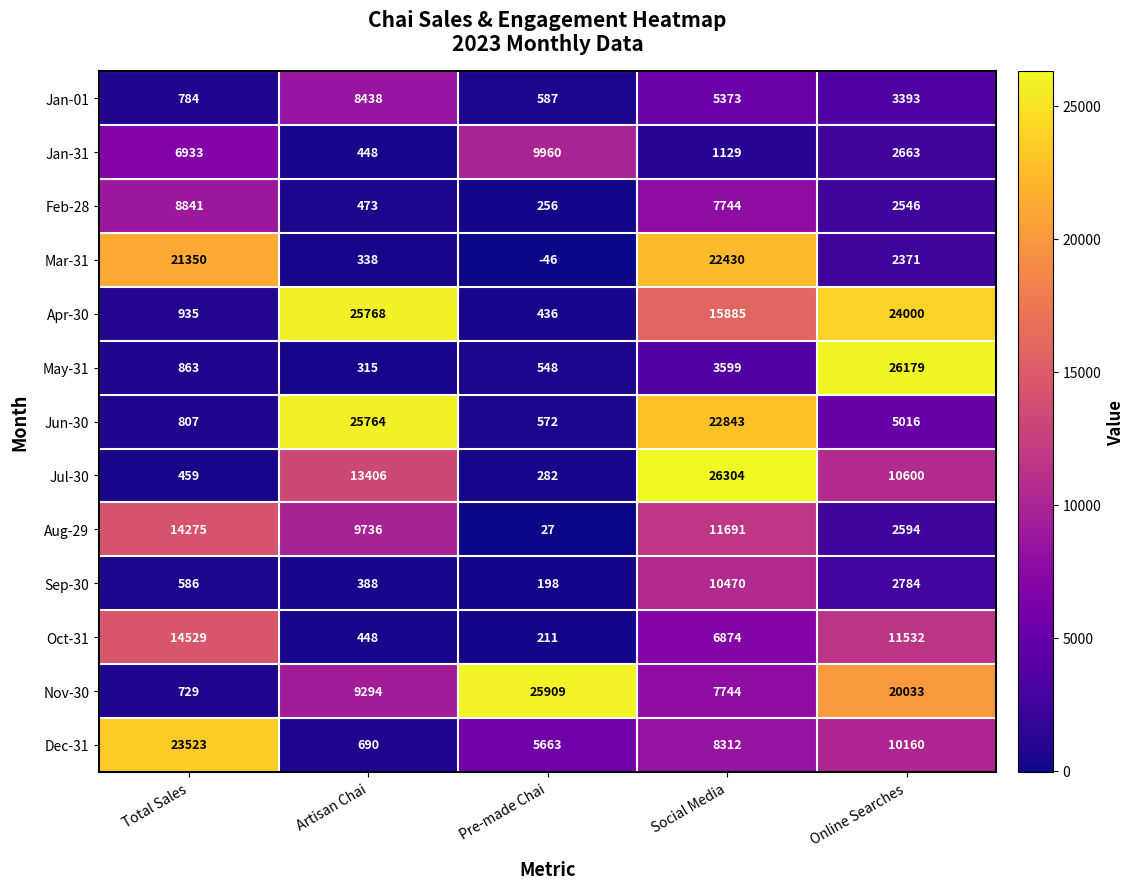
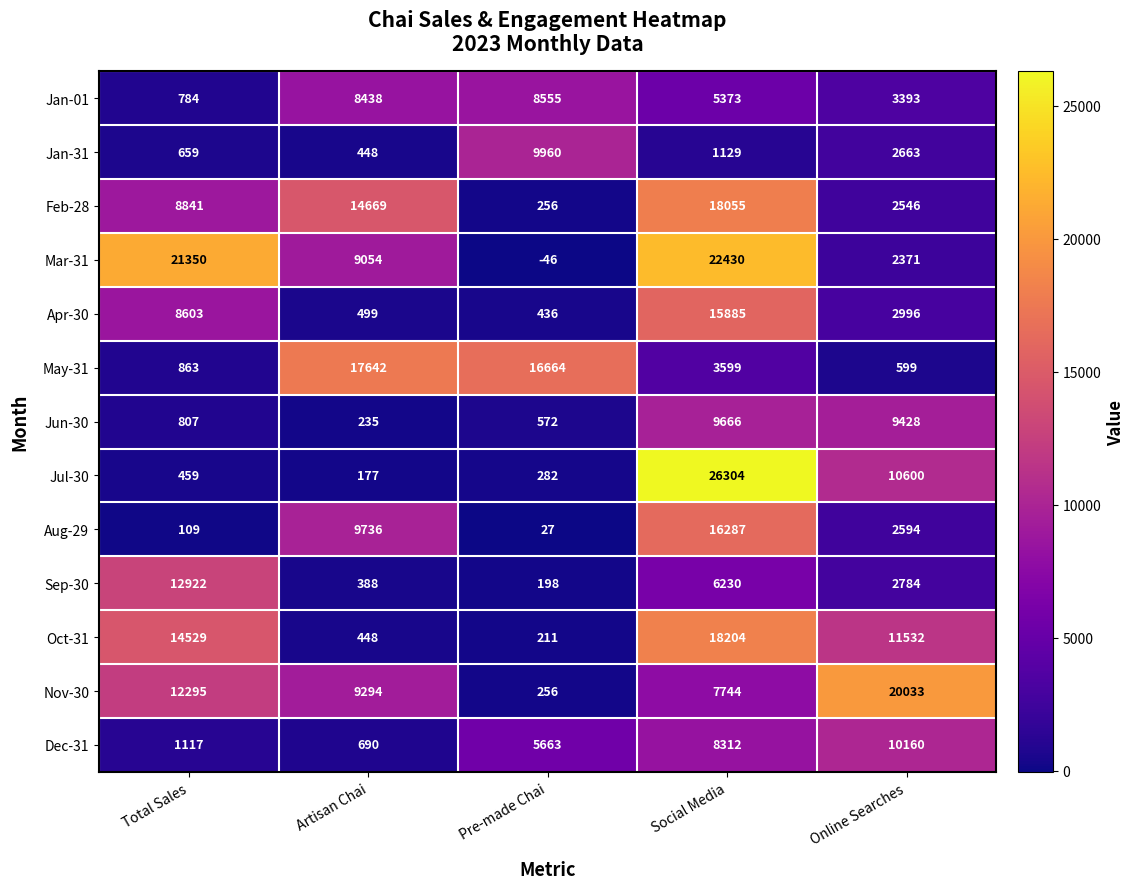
  {
    "Jan-01": {
      "Total Sales": 784,
      "Artisan Chai": 8438,
-     "Pre-made Chai": 587,
+     "Pre-made Chai": 8555,
      "Social Media": 5373,
      "Online Searches": 3393
    },
    "Jan-31": {
-     "Total Sales": 6933,
+     "Total Sales": 659,
      "Artisan Chai": 448,
      "Pre-made Chai": 9960,
      "Social Media": 1129,
      "Online Searches": 2663
    },
    "Feb-28": {
      "Total Sales": 8841,
-     "Artisan Chai": 473,
+     "Artisan Chai": 14669,
      "Pre-made Chai": 256,
-     "Social Media": 7744,
+     "Social Media": 18055,
      "Online Searches": 2546
    },
    "Mar-31": {
      "Total Sales": 21350,
-     "Artisan Chai": 338,
+     "Artisan Chai": 9054,
      "Pre-made Chai": -46,
      "Social Media": 22430,
      "Online Searches": 2371
    },
    "Apr-30": {
-     "Total Sales": 935,
-     "Artisan Chai": 25768,
+     "Total Sales": 8603,
+     "Artisan Chai": 499,
      "Pre-made Chai": 436,
      "Social Media": 15885,
-     "Online Searches": 24000
+     "Online Searches": 2996
    },
    "May-31": {
      "Total Sales": 863,
-     "Artisan Chai": 315,
-     "Pre-made Chai": 548,
+     "Artisan Chai": 17642,
+     "Pre-made Chai": 16664,
      "Social Media": 3599,
-     "Online Searches": 26179
+     "Online Searches": 599
    },
    "Jun-30": {
      "Total Sales": 807,
-     "Artisan Chai": 25764,
+     "Artisan Chai": 235,
      "Pre-made Chai": 572,
-     "Social Media": 22843,
-     "Online Searches": 5016
+     "Social Media": 9666,
+     "Online Searches": 9428
    },
    "Jul-30": {
      "Total Sales": 459,
-     "Artisan Chai": 13406,
+     "Artisan Chai": 177,
      "Pre-made Chai": 282,
      "Social Media": 26304,
      "Online Searches": 10600
    },
    "Aug-29": {
-     "Total Sales": 14275,
+     "Total Sales": 109,
      "Artisan Chai": 9736,
      "Pre-made Chai": 27,
-     "Social Media": 11691,
+     "Social Media": 16287,
      "Online Searches": 2594
    },
    "Sep-30": {
-     "Total Sales": 586,
+     "Total Sales": 12922,
      "Artisan Chai": 388,
      "Pre-made Chai": 198,
-     "Social Media": 10470,
+     "Social Media": 6230,
      "Online Searches": 2784
    },
    "Oct-31": {
      "Total Sales": 14529,
      "Artisan Chai": 448,
      "Pre-made Chai": 211,
-     "Social Media": 6874,
+     "Social Media": 18204,
      "Online Searches": 11532
    },
    "Nov-30": {
-     "Total Sales": 729,
+     "Total Sales": 12295,
      "Artisan Chai": 9294,
-     "Pre-made Chai": 25909,
+     "Pre-made Chai": 256,
      "Social Media": 7744,
      "Online Searches": 20033
    },
    "Dec-31": {
-     "Total Sales": 23523,
+     "Total Sales": 1117,
      "Artisan Chai": 690,
      "Pre-made Chai": 5663,
      "Social Media": 8312,
      "Online Searches": 10160
    }
  }
